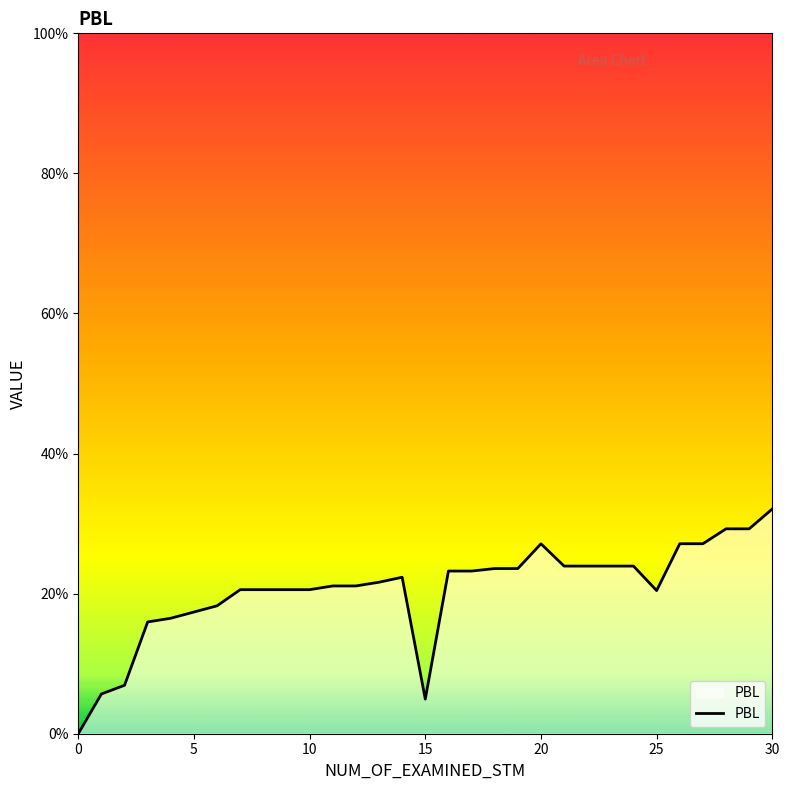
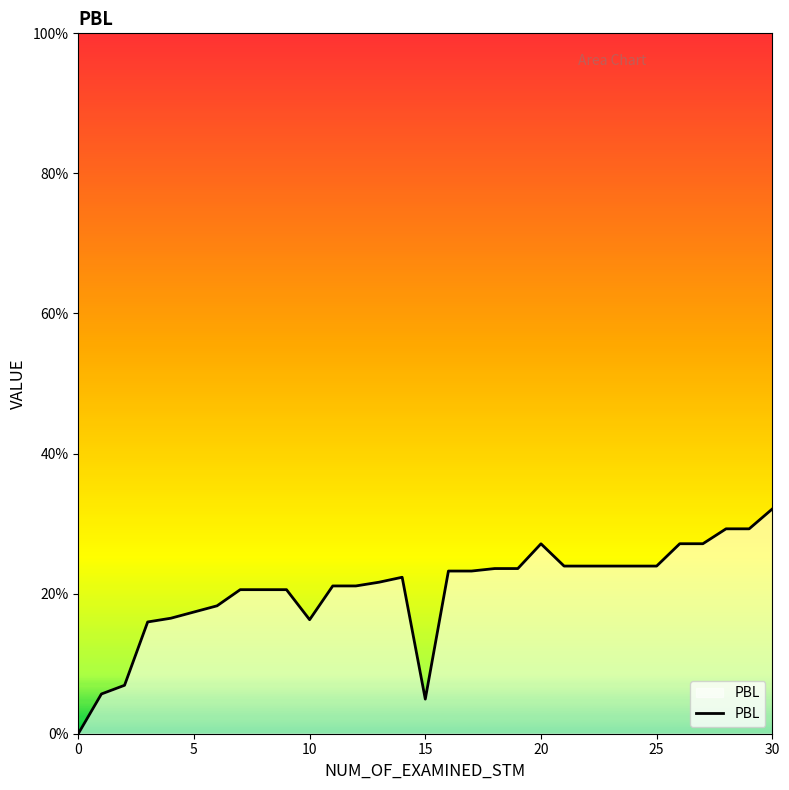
  {
    "0": "0%",
    "5": "17%",
-   "10": "21%",
+   "10": "16%",
    "15": "5%",
    "20": "27%",
-   "25": "20%",
+   "25": "24%",
    "30": "32%"
  }
